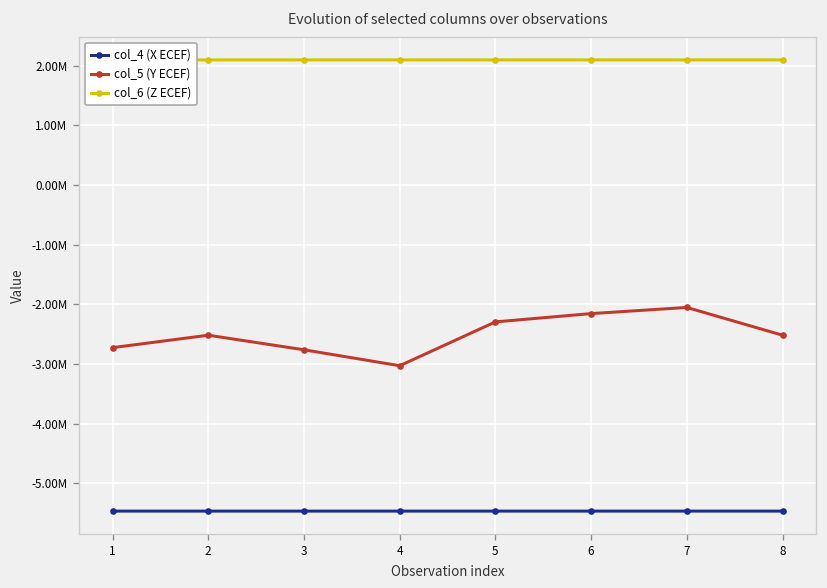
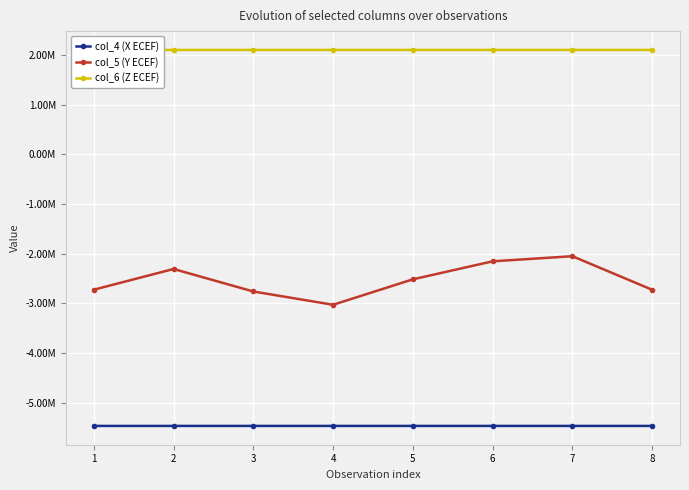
  {
    "col_4 (X ECEF)": {
      "1": -5500000,
      "2": -5500000,
      "3": -5500000,
      "4": -5500000,
      "5": -5500000,
      "6": -5500000,
      "7": -5500000,
      "8": -5500000
    },
    "col_5 (Y ECEF)": {
      "1": -2700000,
-     "2": -2500000,
+     "2": -2300000,
      "3": -2800000,
      "4": -3000000,
-     "5": -2300000,
+     "5": -2500000,
      "6": -2200000,
      "7": -2100000,
-     "8": -2500000
+     "8": -2700000
    },
    "col_6 (Z ECEF)": {
      "2": 2100000,
      "3": 2100000,
      "4": 2100000,
      "5": 2100000,
      "6": 2100000,
      "7": 2100000,
      "8": 2100000
    }
  }
